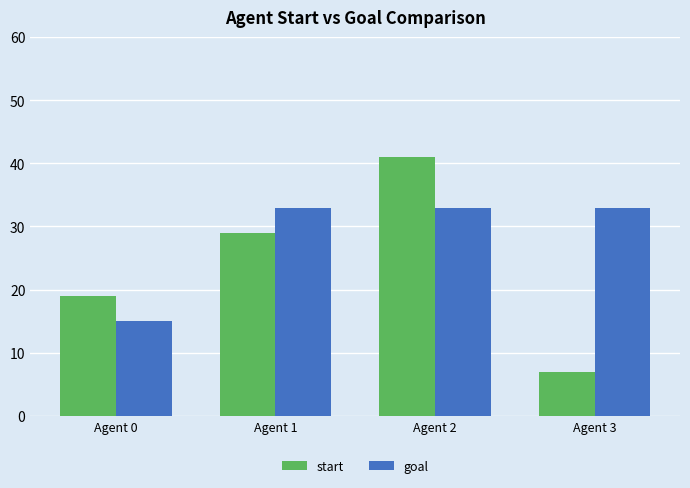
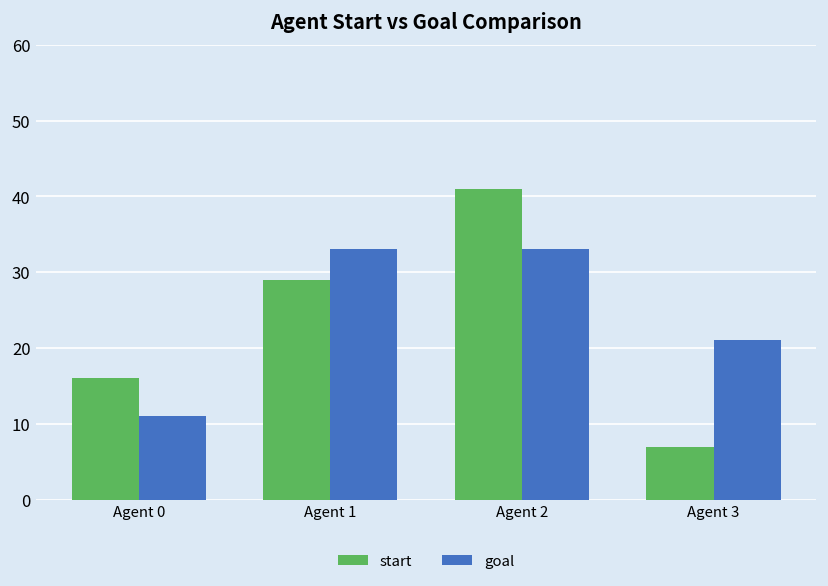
  {
    "start": {
-     "Agent 0": 19,
+     "Agent 0": 16,
      "Agent 1": 29,
      "Agent 2": 41,
      "Agent 3": 7
    },
    "goal": {
-     "Agent 0": 15,
+     "Agent 0": 11,
      "Agent 1": 33,
      "Agent 2": 33,
-     "Agent 3": 33
+     "Agent 3": 21
    }
  }
